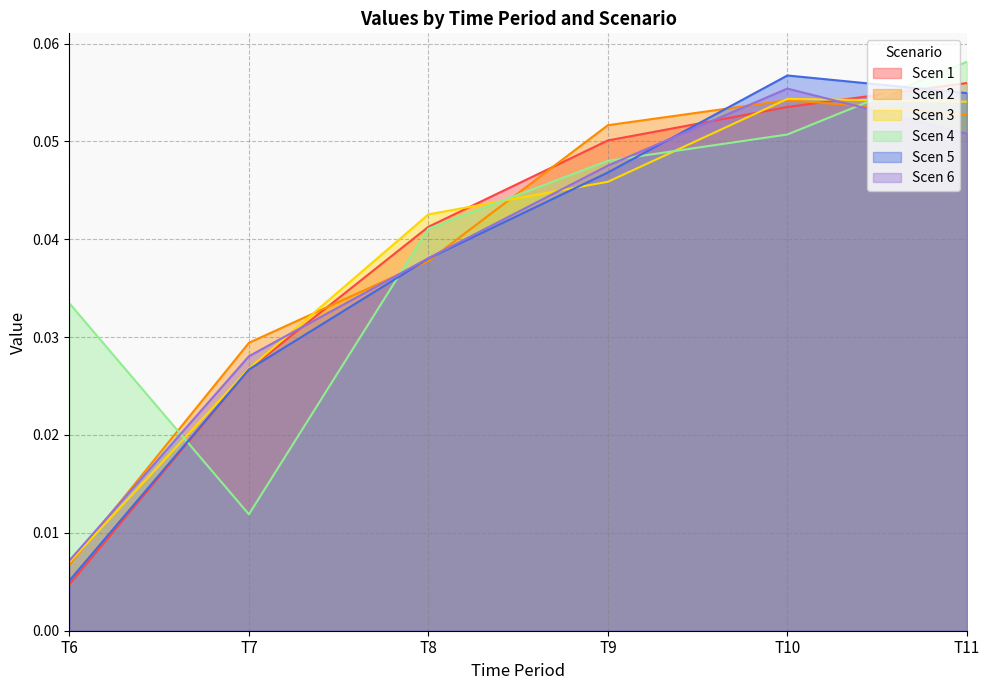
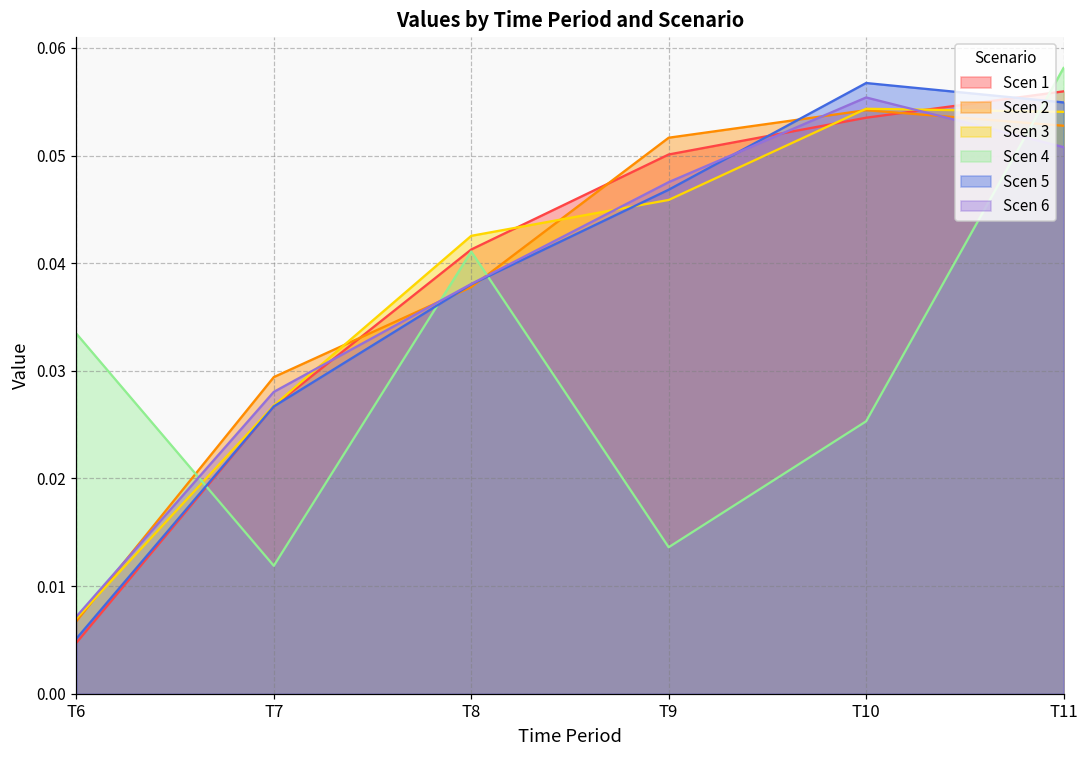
  {
    "Scen 4": {
      "T6": 0.033,
      "T7": 0.012,
-     "T9": 0.048,
-     "T10": 0.051,
+     "T9": 0.014,
+     "T10": 0.025,
      "T11": 0.058
    }
  }
